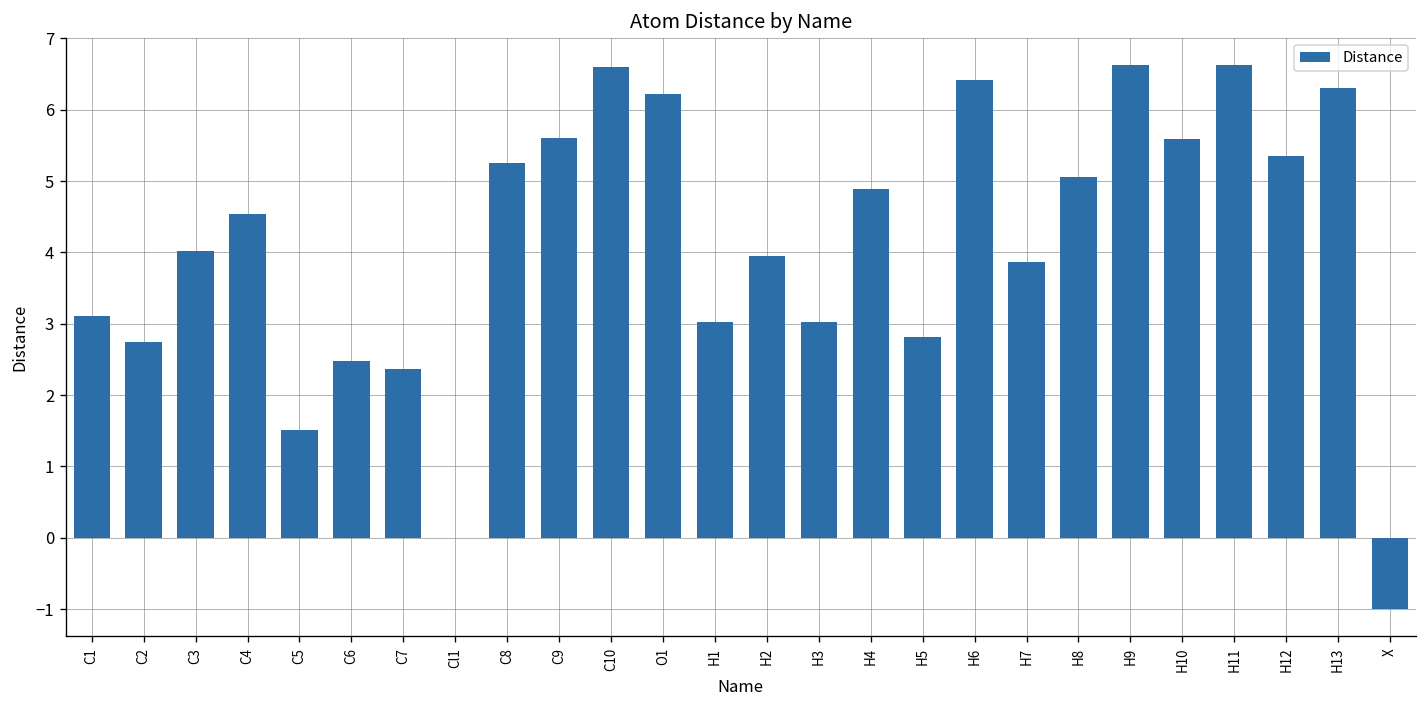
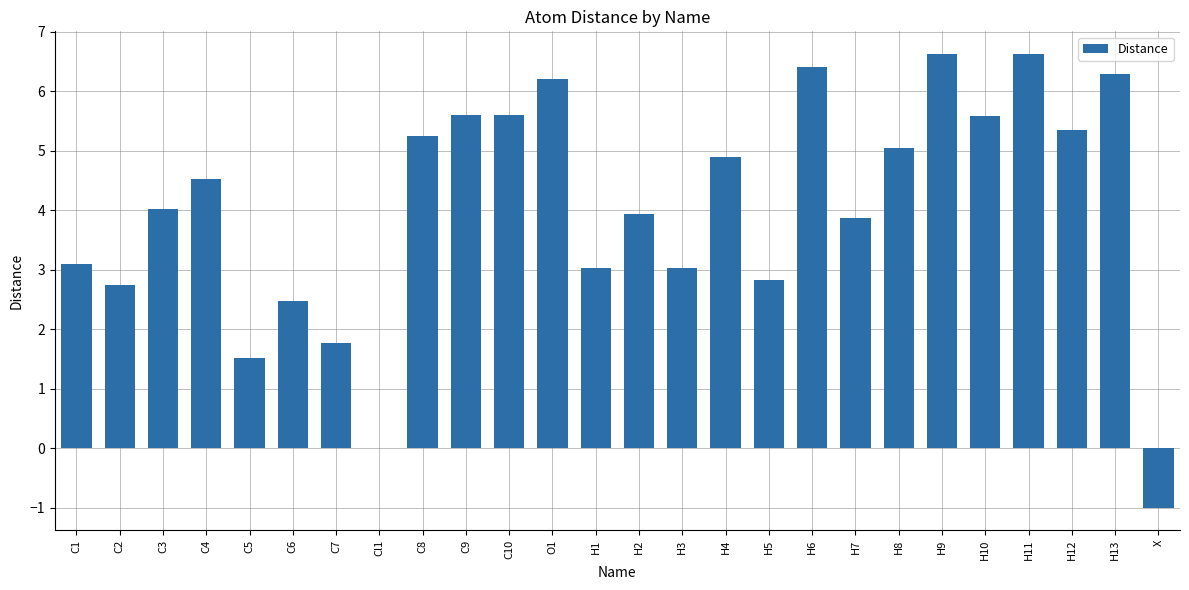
  {
    "C1": 3.1,
    "C2": 2.7,
    "C3": 4.0,
    "C4": 4.5,
    "C5": 1.5,
    "C6": 2.5,
-   "C7": 2.4,
+   "C7": 1.8,
    "Cl1": 0.0,
    "C8": 5.3,
    "C9": 5.6,
-   "C10": 6.6,
+   "C10": 5.6,
    "O1": 6.2,
    "H1": 3.0,
    "H2": 3.9,
    "H3": 3.0,
    "H4": 4.9,
    "H5": 2.8,
    "H6": 6.4,
    "H7": 3.9,
    "H8": 5.1,
    "H9": 6.6,
    "H10": 5.6,
    "H11": 6.6,
    "H12": 5.3,
    "H13": 6.3,
    "X": -1.0
  }
